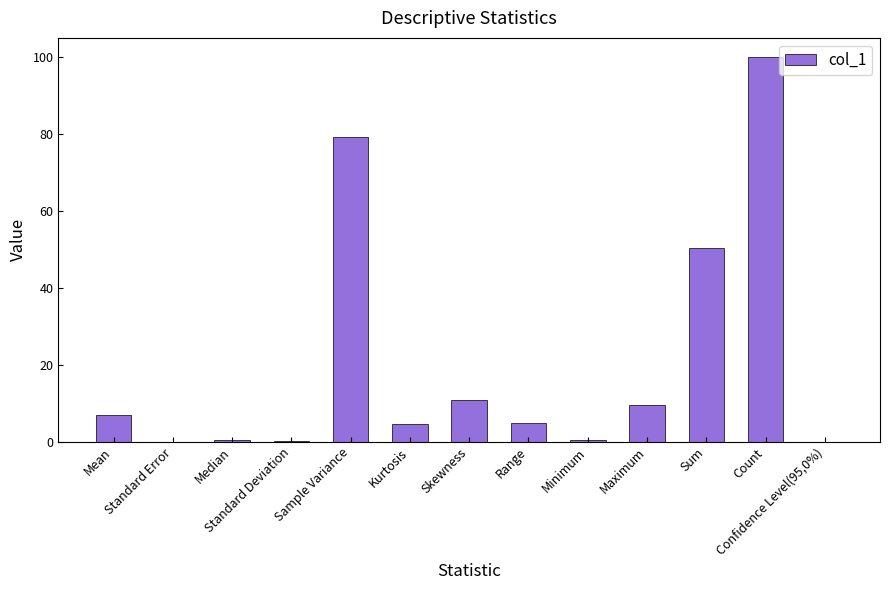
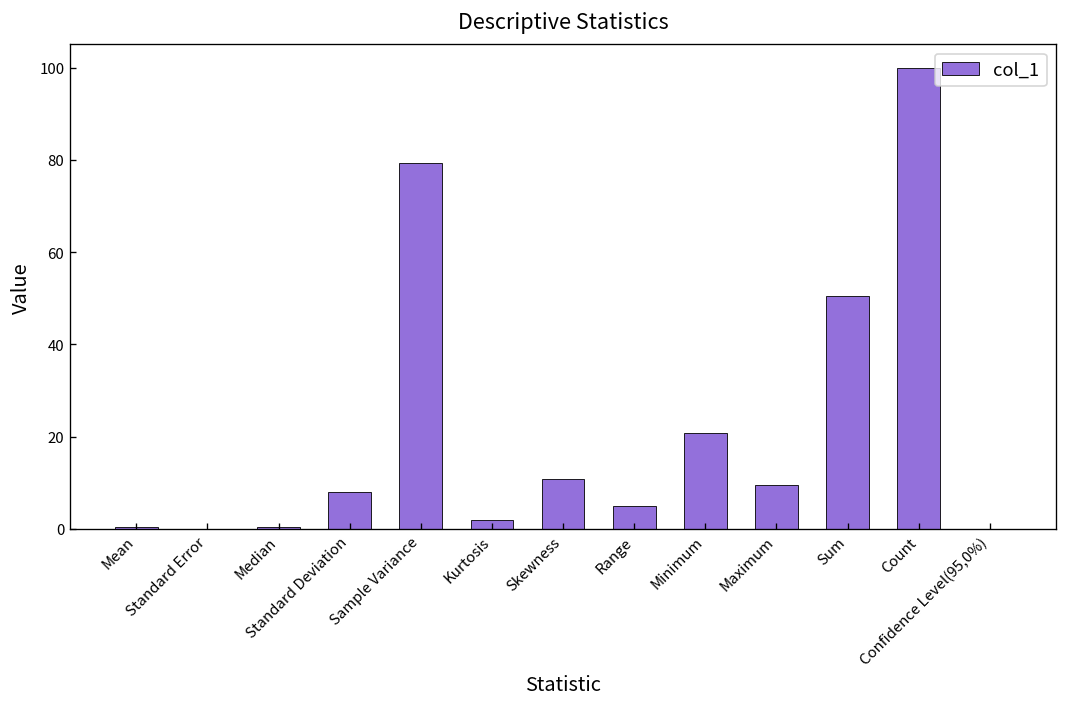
  {
-   "Mean": 7,
-   "Standard Deviation": 0,
+   "Mean": 1,
+   "Standard Deviation": 8,
    "Sample Variance": 79,
-   "Kurtosis": 5,
+   "Kurtosis": 2,
    "Skewness": 11,
    "Range": 5,
-   "Minimum": 0,
+   "Minimum": 21,
    "Maximum": 9,
    "Sum": 50,
    "Count": 100
  }
